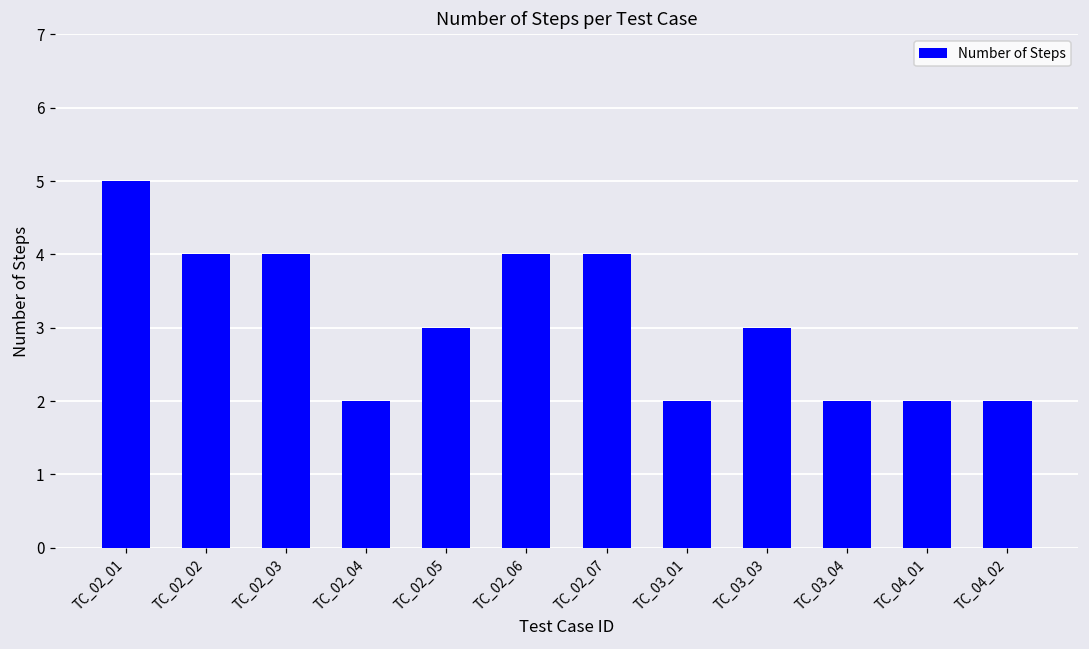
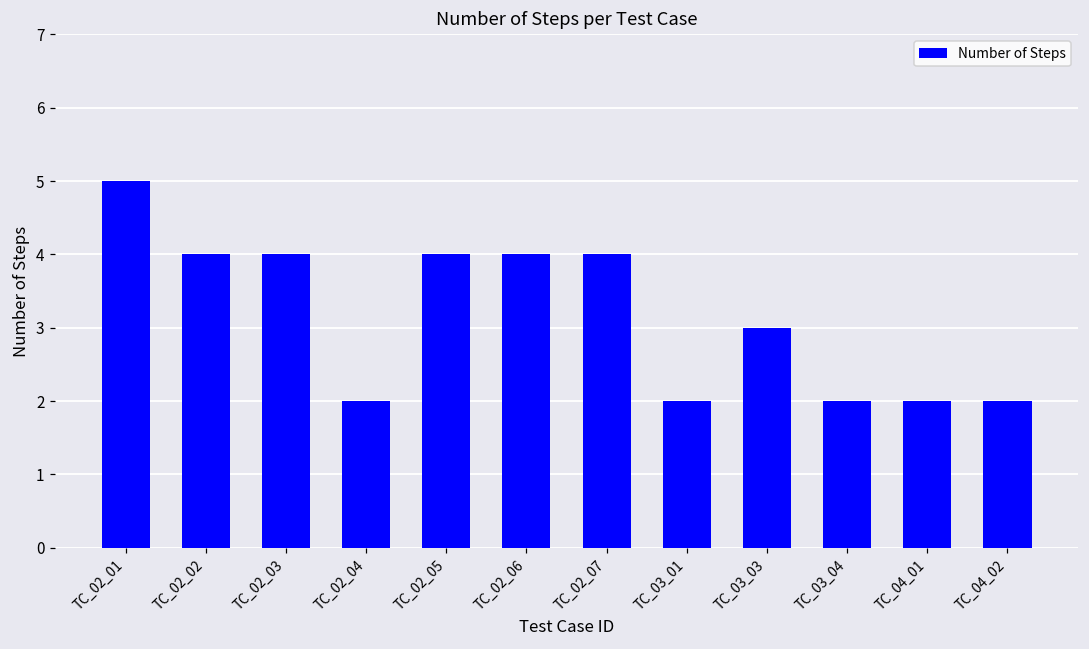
  {
    "TC_02_01": 5,
    "TC_02_02": 4,
    "TC_02_03": 4,
    "TC_02_04": 2,
-   "TC_02_05": 3,
+   "TC_02_05": 4,
    "TC_02_06": 4,
    "TC_02_07": 4,
    "TC_03_01": 2,
    "TC_03_03": 3,
    "TC_03_04": 2,
    "TC_04_01": 2,
    "TC_04_02": 2
  }
